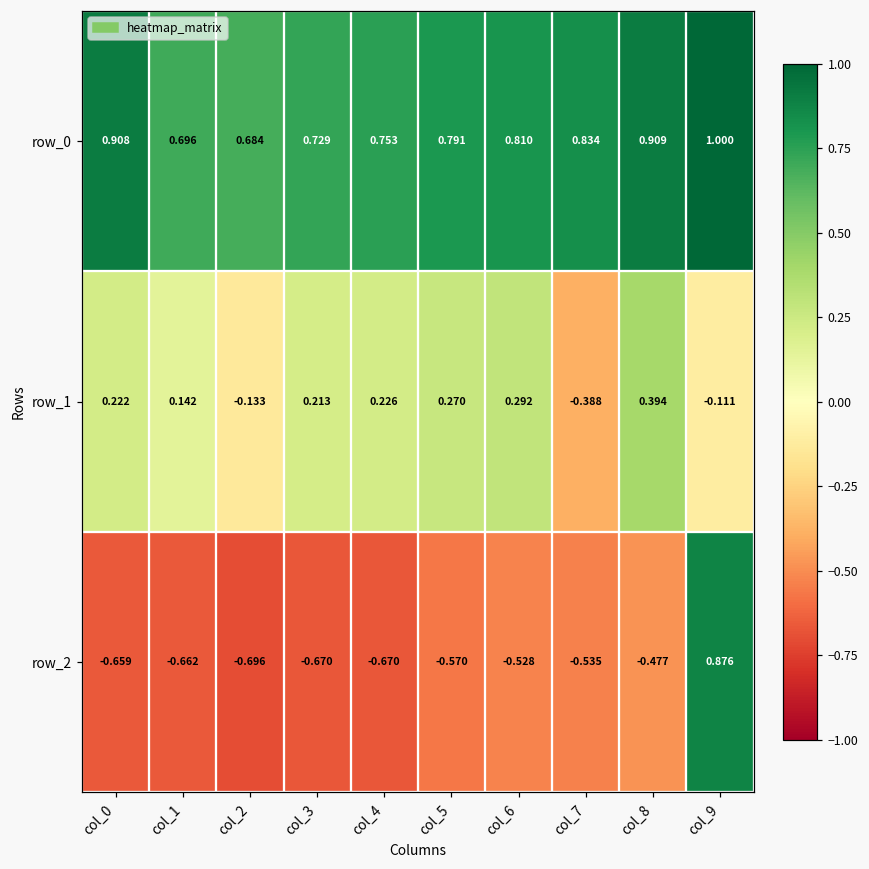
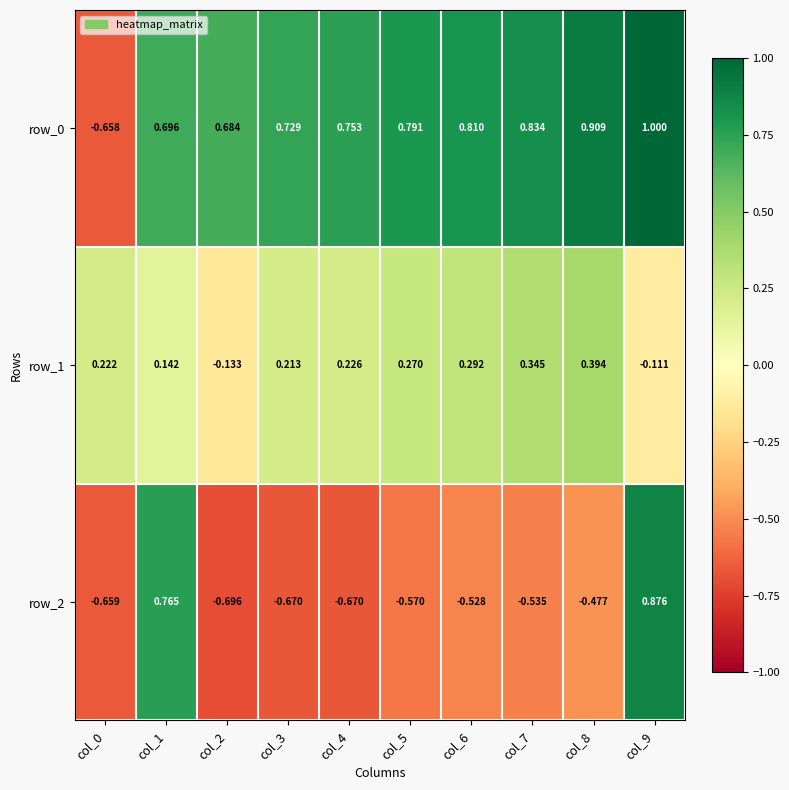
  {
    "row_0": {
-     "col_0": 0.908,
+     "col_0": -0.658,
      "col_1": 0.696,
      "col_2": 0.684,
      "col_3": 0.729,
      "col_4": 0.753,
      "col_5": 0.791,
      "col_6": 0.810,
      "col_7": 0.834,
      "col_8": 0.909,
      "col_9": 1.000
    },
    "row_1": {
      "col_0": 0.222,
      "col_1": 0.142,
      "col_2": -0.133,
      "col_3": 0.213,
      "col_4": 0.226,
      "col_5": 0.270,
      "col_6": 0.292,
-     "col_7": -0.388,
+     "col_7": 0.345,
      "col_8": 0.394,
      "col_9": -0.111
    },
    "row_2": {
      "col_0": -0.659,
-     "col_1": -0.662,
+     "col_1": 0.765,
      "col_2": -0.696,
      "col_3": -0.670,
      "col_4": -0.670,
      "col_5": -0.570,
      "col_6": -0.528,
      "col_7": -0.535,
      "col_8": -0.477,
      "col_9": 0.876
    }
  }
